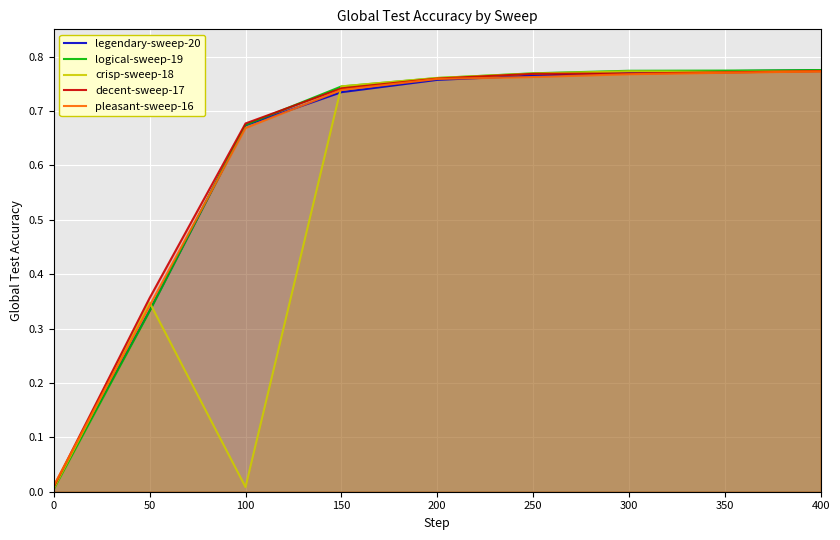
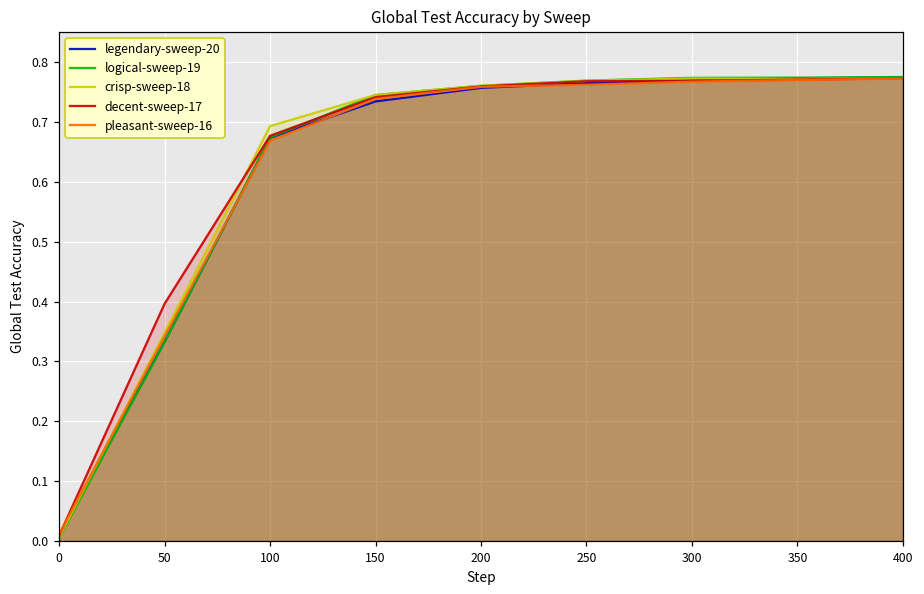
  {
    "crisp-sweep-18": {
      "50": 0.35,
-     "100": 0.01
+     "100": 0.69
    },
    "decent-sweep-17": {
-     "50": 0.36
+     "50": 0.40
    },
    "pleasant-sweep-16": {
      "50": 0.34,
      "100": 0.67
    }
  }
